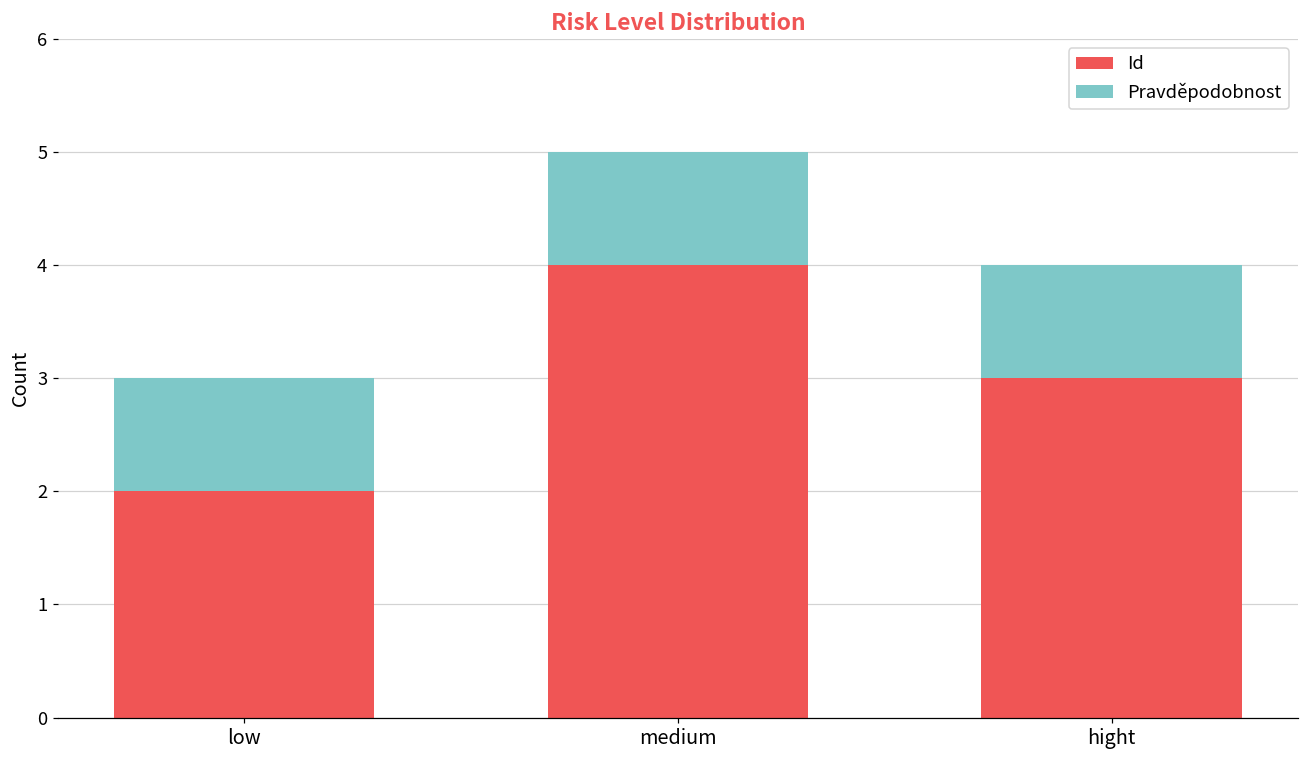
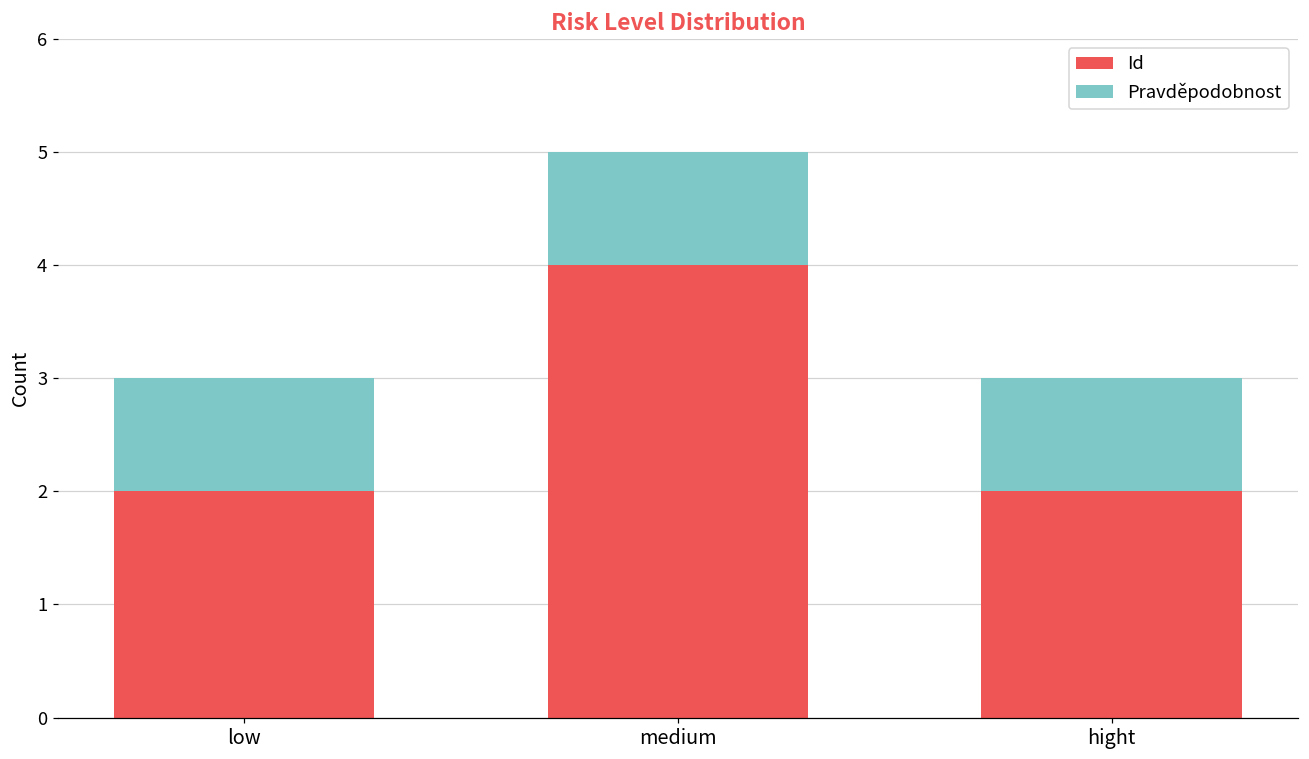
  {
    "Id": {
      "low": 2,
      "medium": 4,
-     "hight": 3
+     "hight": 2
    },
    "Pravděpodobnost": {
      "low": 1,
      "medium": 1,
      "hight": 1
    }
  }
